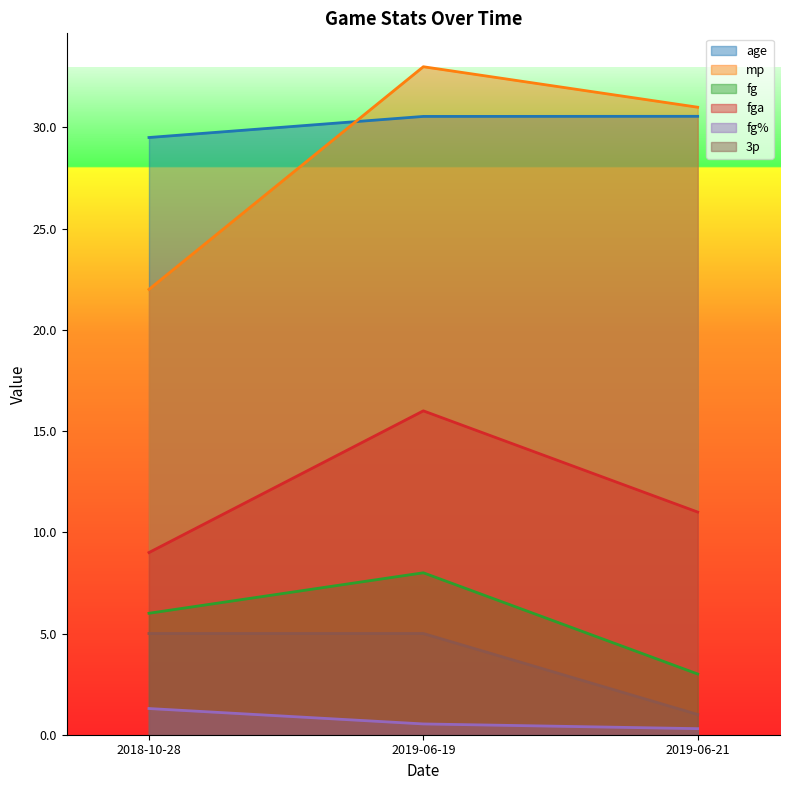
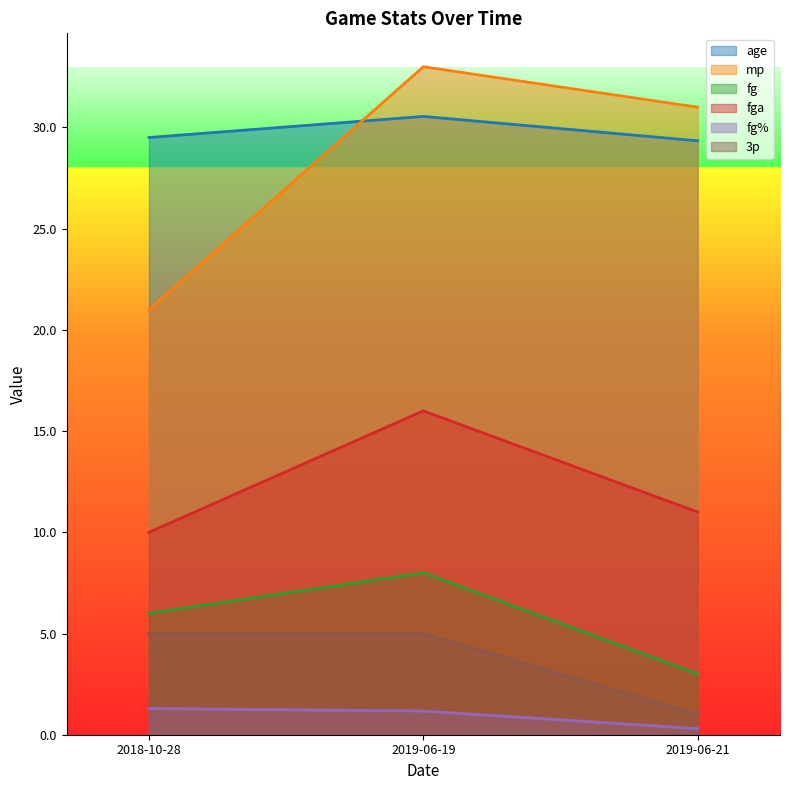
  {
    "age": {
      "2018-10-28": 29.5,
      "2019-06-19": 30.5,
-     "2019-06-21": 30.6
+     "2019-06-21": 29.3
    },
    "mp": {
-     "2018-10-28": 22,
+     "2018-10-28": 21,
      "2019-06-19": 33,
      "2019-06-21": 31
    },
    "fg": {
      "2018-10-28": 6.0,
      "2019-06-19": 8.0,
      "2019-06-21": 3.0
    },
    "fga": {
-     "2018-10-28": 9,
+     "2018-10-28": 10,
      "2019-06-19": 16,
      "2019-06-21": 11
    },
    "fg%": {
      "2018-10-28": 1.3,
-     "2019-06-19": 0.5,
+     "2019-06-19": 1.2,
      "2019-06-21": 0.3
    },
    "3p": {
      "2018-10-28": 5.0,
      "2019-06-19": 5.0,
      "2019-06-21": 1.0
    }
  }
